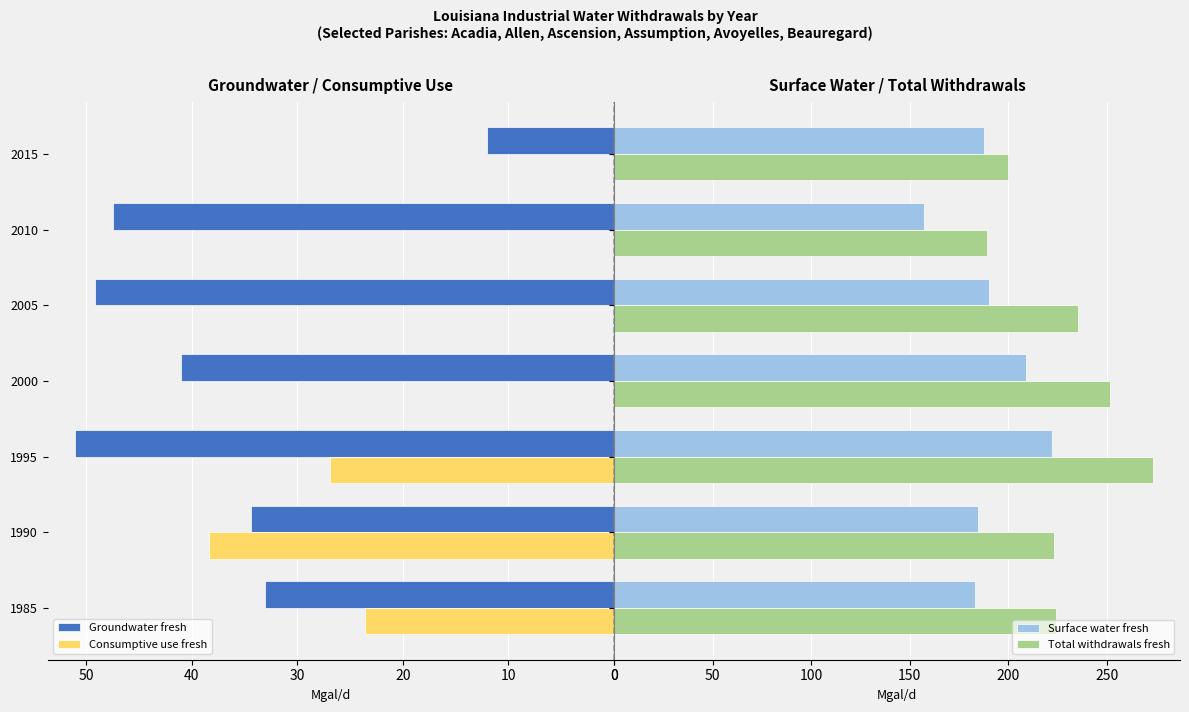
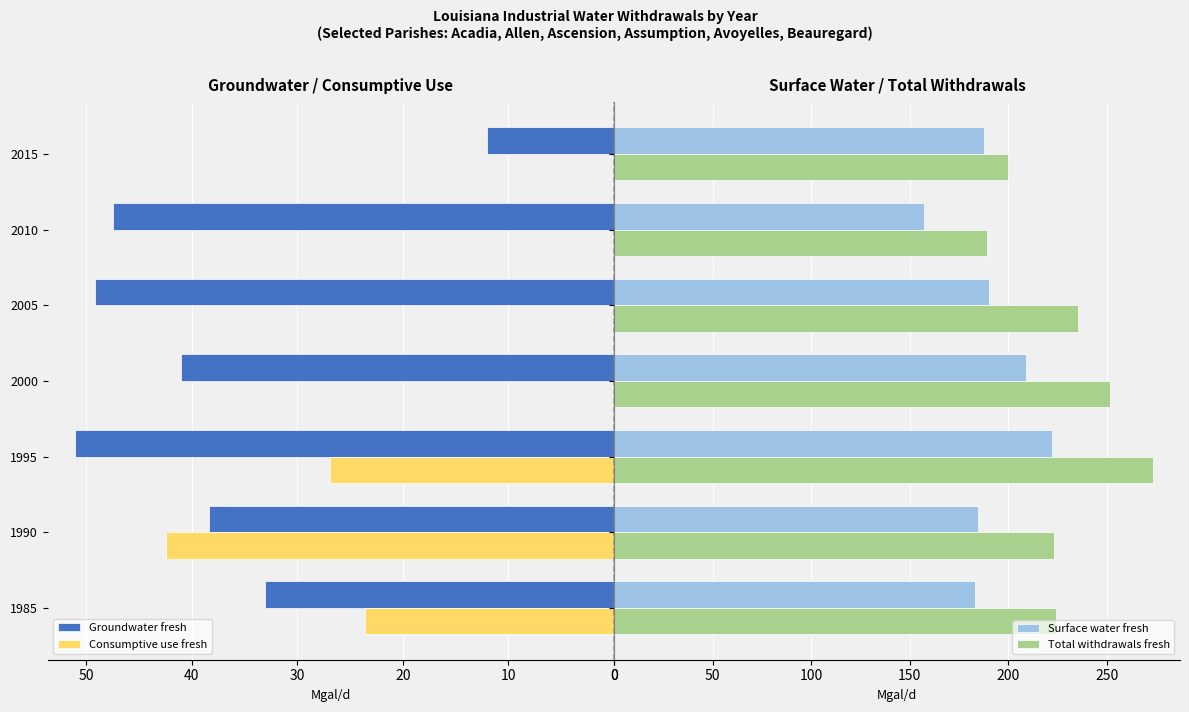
  {
    "Groundwater / Consumptive Use": {
      "Groundwater fresh": {
        "2015": 12.0,
        "2010": 47.5,
        "2005": 49.1,
        "2000": 41.0,
        "1995": 51.1,
-       "1990": 34.3,
+       "1990": 38.4,
        "1985": 33.1
      },
      "Consumptive use fresh": {
        "2015": 0.0,
        "2010": 0.0,
        "2005": 0.0,
        "2000": 0.0,
        "1995": 26.9,
-       "1990": 38.4,
+       "1990": 42.4,
        "1985": 23.6
      }
    }
  }
